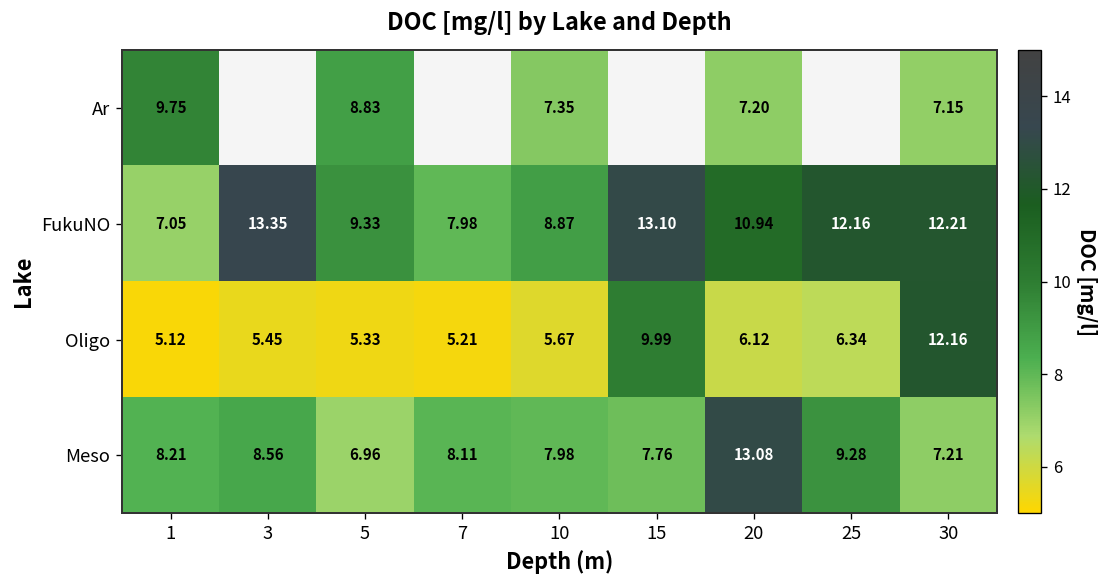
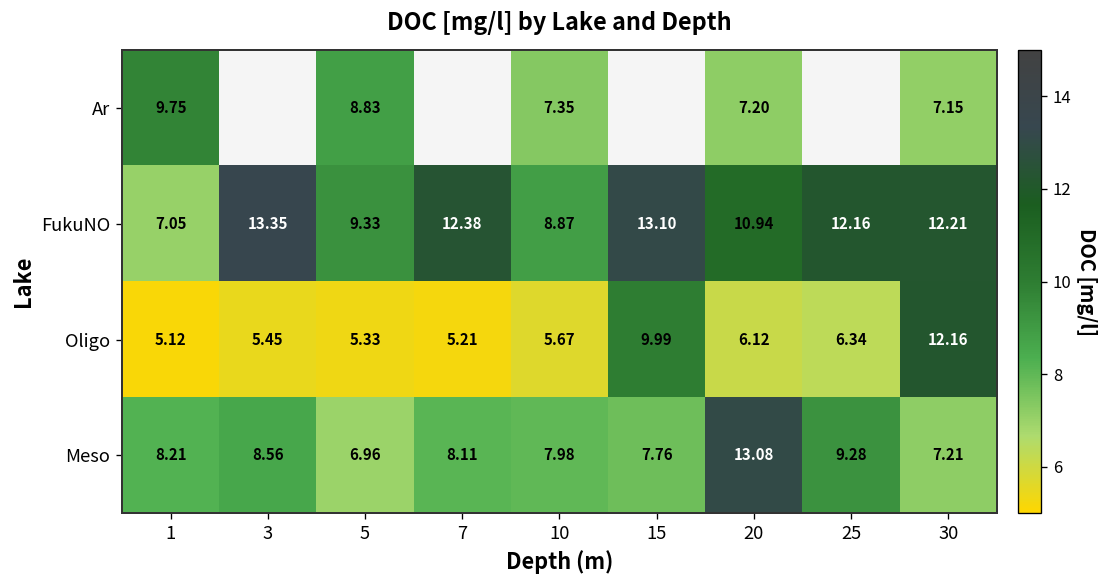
  {
    "Ar": {
      "1": 9.75,
      "5": 8.83,
      "10": 7.35,
      "20": 7.20,
      "30": 7.15
    },
    "FukuNO": {
      "1": 7.05,
      "3": 13.35,
      "5": 9.33,
-     "7": 7.98,
+     "7": 12.38,
      "10": 8.87,
      "15": 13.10,
      "20": 10.94,
      "25": 12.16,
      "30": 12.21
    },
    "Oligo": {
      "1": 5.12,
      "3": 5.45,
      "5": 5.33,
      "7": 5.21,
      "10": 5.67,
      "15": 9.99,
      "20": 6.12,
      "25": 6.34,
      "30": 12.16
    },
    "Meso": {
      "1": 8.21,
      "3": 8.56,
      "5": 6.96,
      "7": 8.11,
      "10": 7.98,
      "15": 7.76,
      "20": 13.08,
      "25": 9.28,
      "30": 7.21
    }
  }
